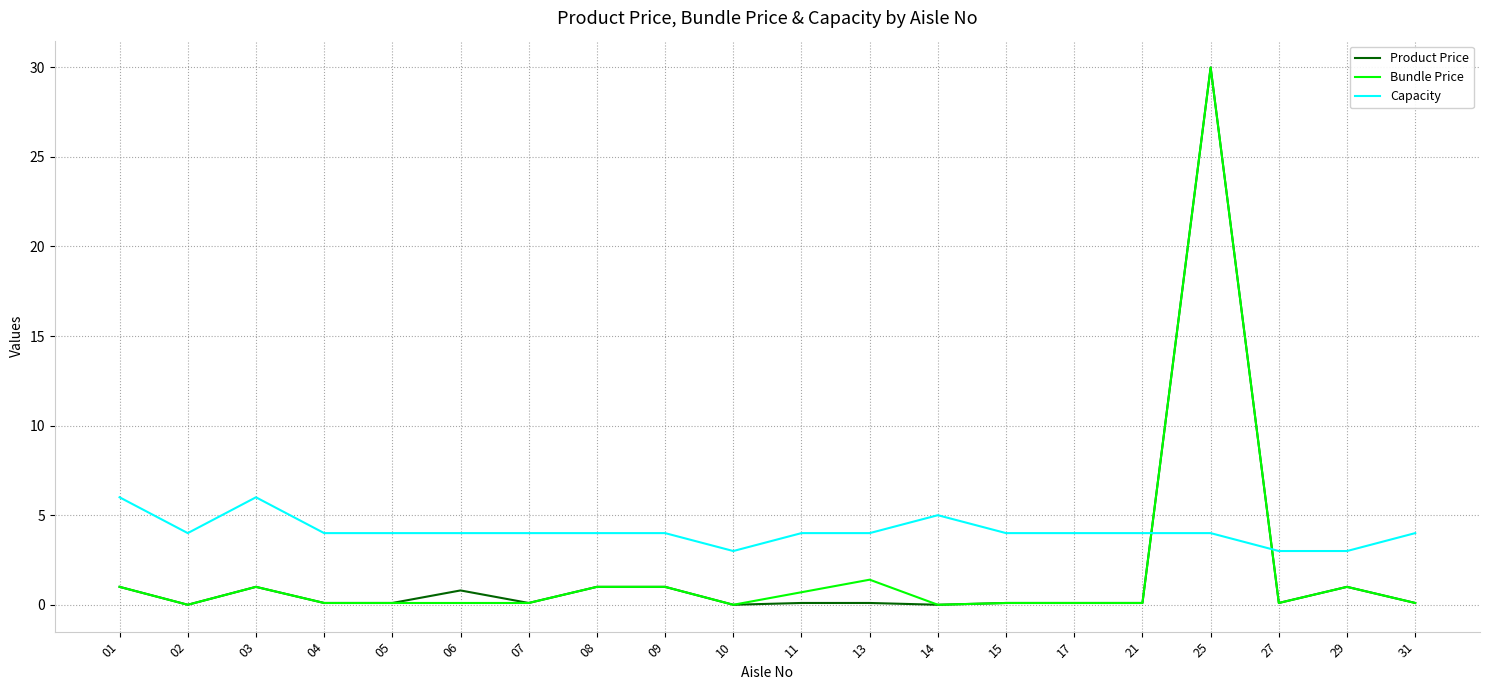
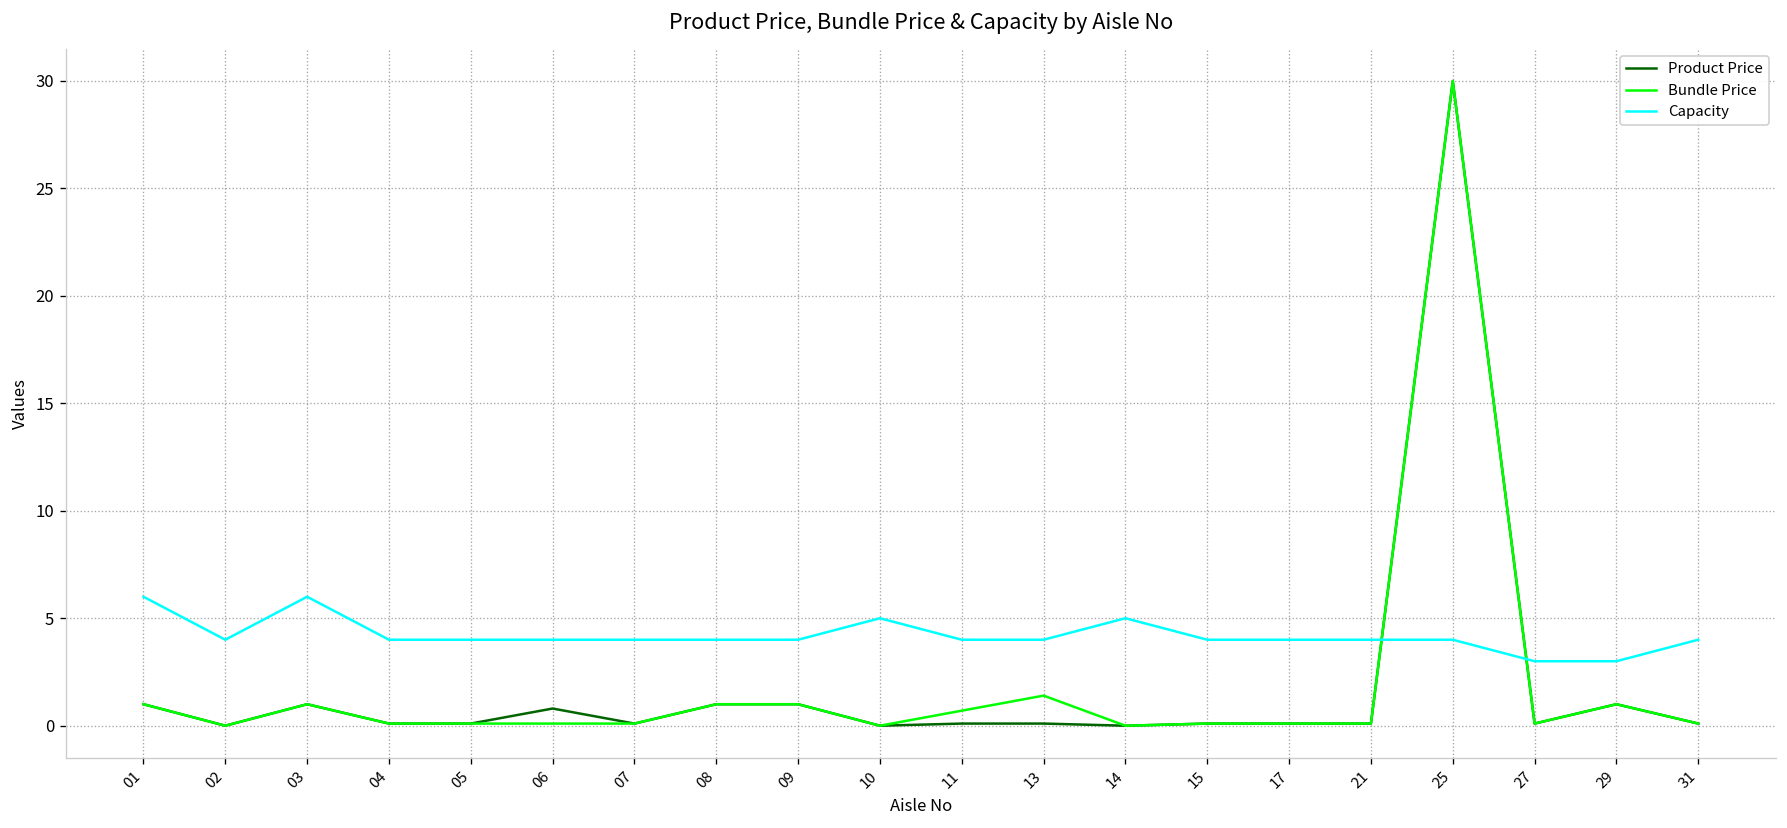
  {
    "Product Price": {
      "06": 0.8,
      "11": 0,
      "13": 0
    },
    "Bundle Price": {
      "06": 0,
      "11": 0.7,
      "13": 1.4
    },
    "Capacity": {
      "01": 6,
      "02": 4,
      "03": 6,
      "04": 4,
      "05": 4,
      "06": 4,
      "07": 4,
      "08": 4,
      "09": 4,
-     "10": 3,
+     "10": 5,
      "11": 4,
      "13": 4,
      "14": 5,
      "15": 4,
      "17": 4,
      "21": 4,
      "25": 4,
      "27": 3,
      "29": 3,
      "31": 4
    }
  }
